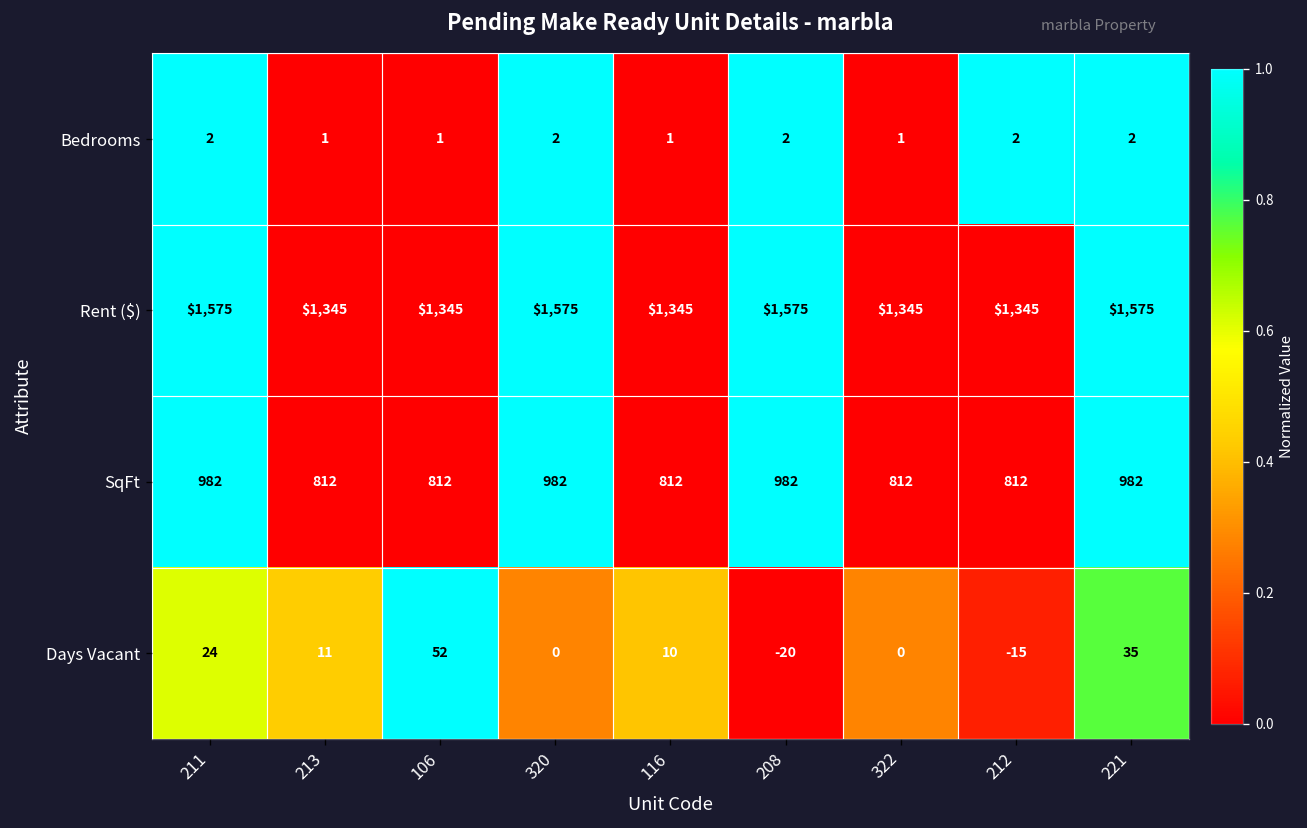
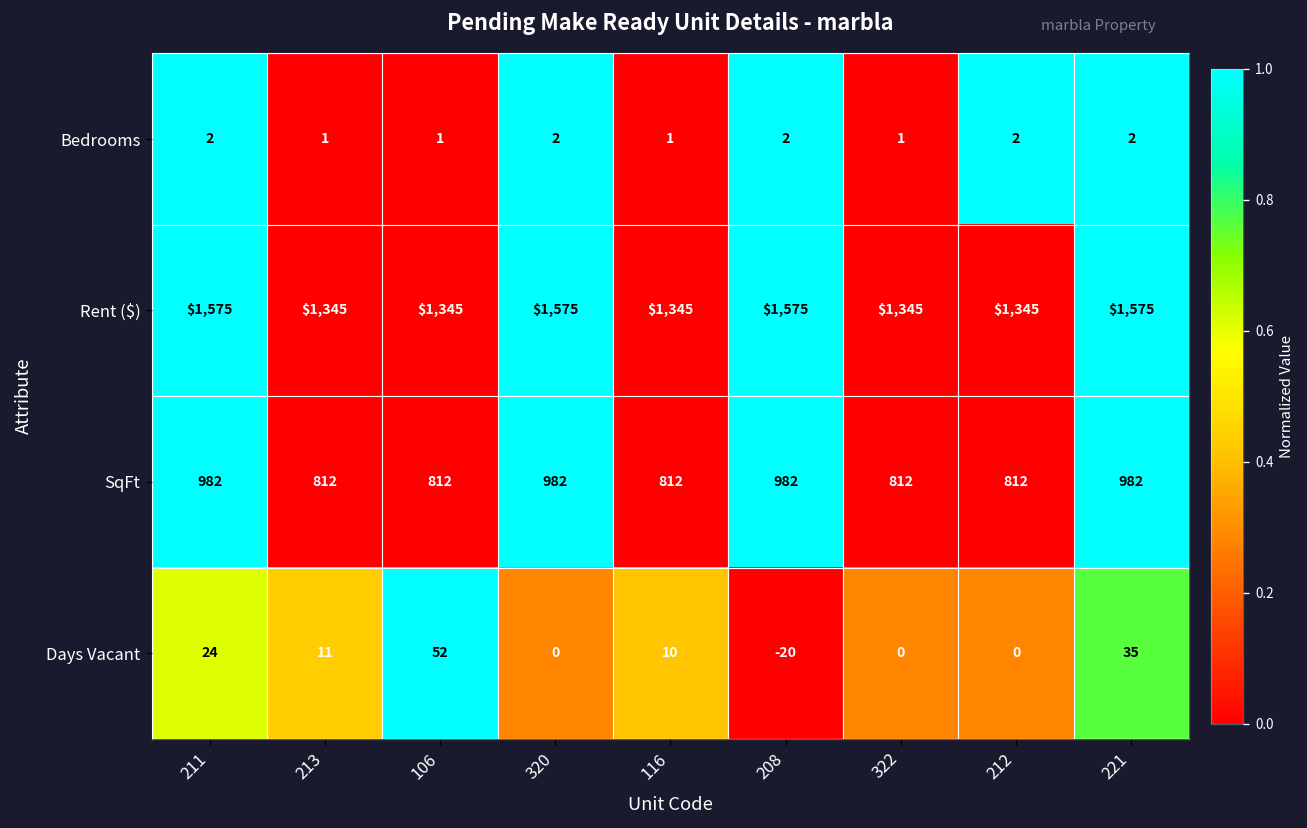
  {
    "Bedrooms": {
      "211": "2",
      "213": "1",
      "106": "1",
      "320": "2",
      "116": "1",
      "208": "2",
      "322": "1",
      "212": "2",
      "221": "2"
    },
    "Rent ($)": {
      "211": "$1,575",
      "213": "$1,345",
      "106": "$1,345",
      "320": "$1,575",
      "116": "$1,345",
      "208": "$1,575",
      "322": "$1,345",
      "212": "$1,345",
      "221": "$1,575"
    },
    "SqFt": {
      "211": "982",
      "213": "812",
      "106": "812",
      "320": "982",
      "116": "812",
      "208": "982",
      "322": "812",
      "212": "812",
      "221": "982"
    },
    "Days Vacant": {
      "211": "24",
      "213": "11",
      "106": "52",
      "320": "0",
      "116": "10",
      "208": "-20",
      "322": "0",
-     "212": "-15",
+     "212": "0",
      "221": "35"
    }
  }
